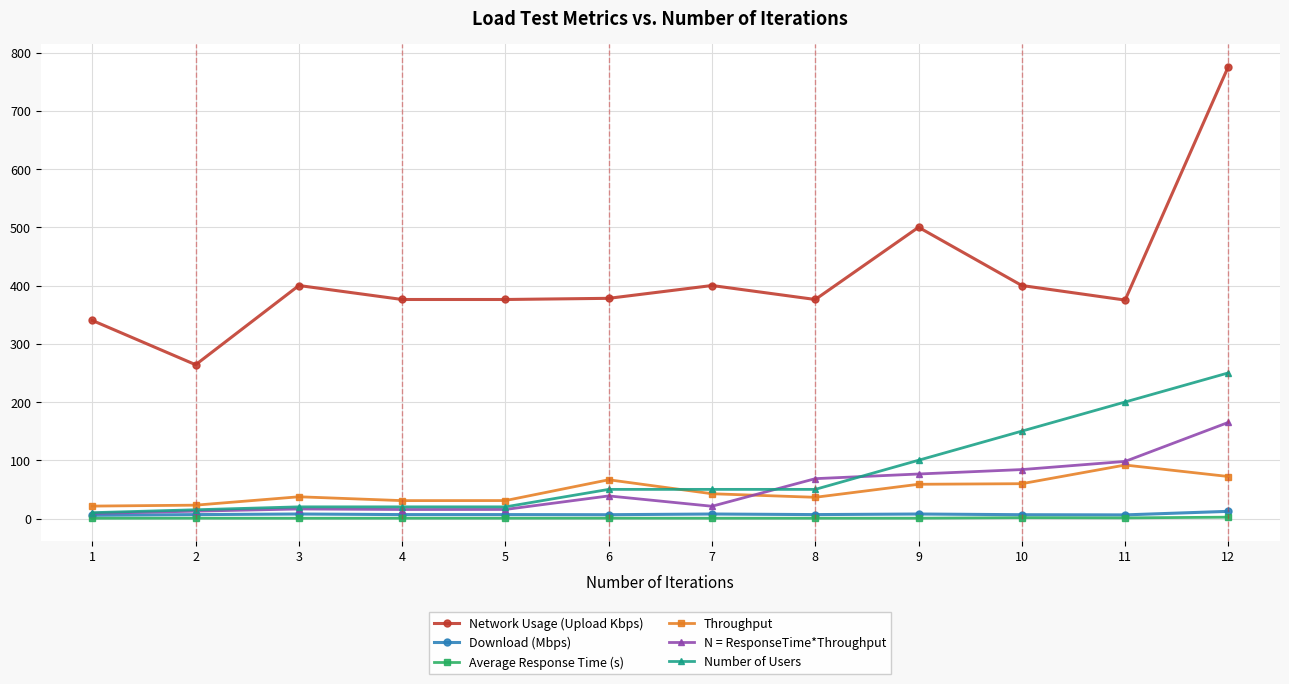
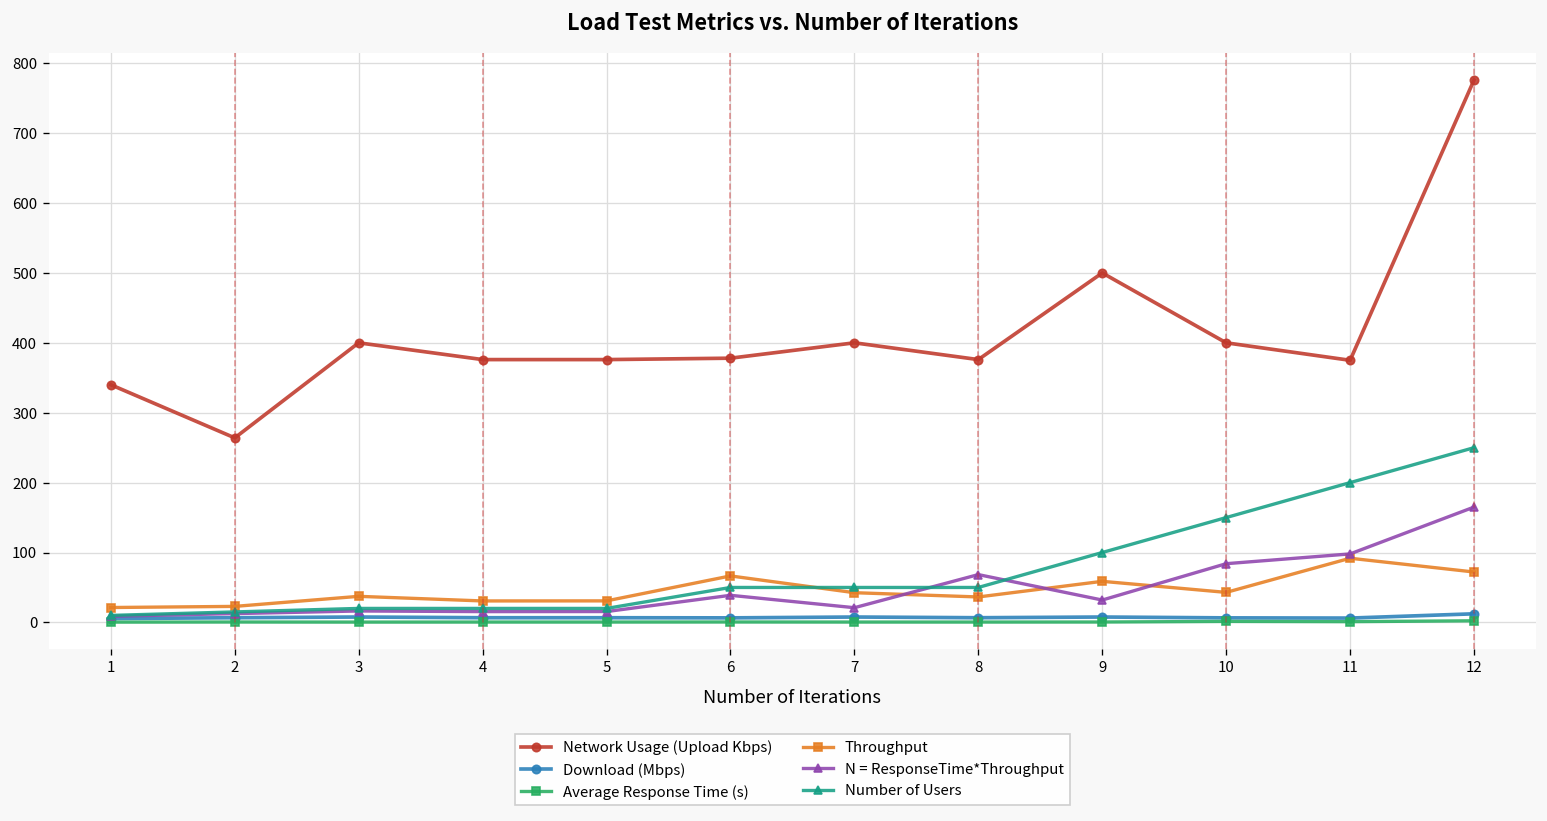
  {
    "Network Usage (Upload Kbps)": {
      "1": 340,
      "2": 260,
      "3": 400,
      "4": 380,
      "5": 380,
      "6": 380,
      "7": 400,
      "8": 380,
      "9": 500,
      "10": 400,
      "11": 380,
      "12": 780
    },
    "Download (Mbps)": {
      "2": 10,
      "3": 10,
      "4": 10,
      "5": 10,
      "6": 10,
      "7": 10,
      "8": 10,
      "9": 10,
      "10": 10,
      "11": 10,
      "12": 10
    },
    "Throughput": {
      "1": 20,
      "2": 20,
      "3": 40,
      "4": 30,
      "5": 30,
      "6": 70,
      "7": 40,
      "8": 40,
      "9": 60,
-     "10": 60,
+     "10": 40,
      "11": 90,
      "12": 70
    },
    "N = ResponseTime*Throughput": {
      "4": 20,
      "5": 20,
      "6": 40,
      "7": 20,
      "8": 70,
-     "9": 80,
+     "9": 30,
      "10": 80,
      "11": 100,
      "12": 170
    }
  }
